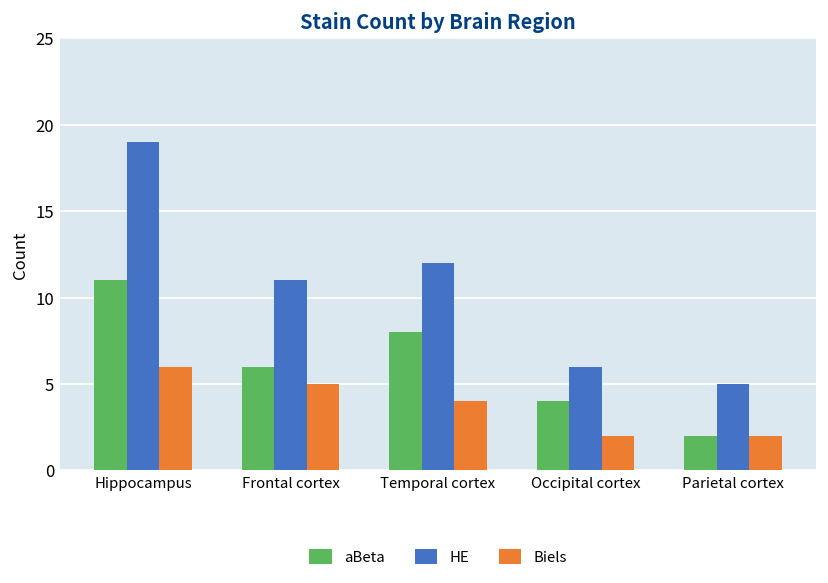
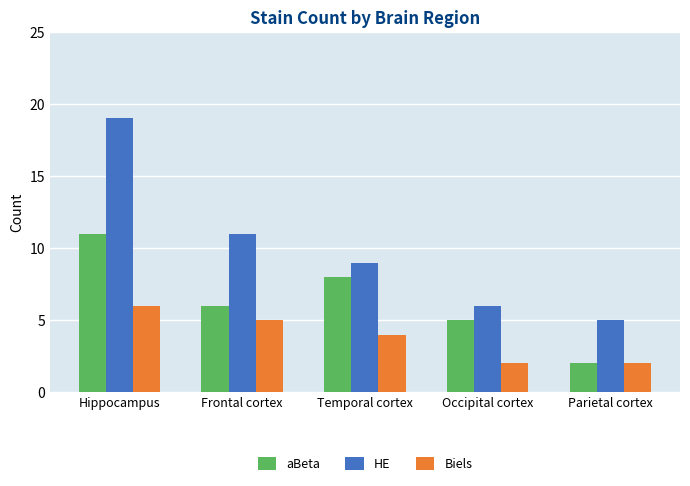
  {
    "aBeta": {
      "Hippocampus": 11,
      "Frontal cortex": 6,
      "Temporal cortex": 8,
-     "Occipital cortex": 4,
+     "Occipital cortex": 5,
      "Parietal cortex": 2
    },
    "HE": {
      "Hippocampus": 19,
      "Frontal cortex": 11,
-     "Temporal cortex": 12,
+     "Temporal cortex": 9,
      "Occipital cortex": 6,
      "Parietal cortex": 5
    },
    "Biels": {
      "Hippocampus": 6,
      "Frontal cortex": 5,
      "Temporal cortex": 4,
      "Occipital cortex": 2,
      "Parietal cortex": 2
    }
  }
